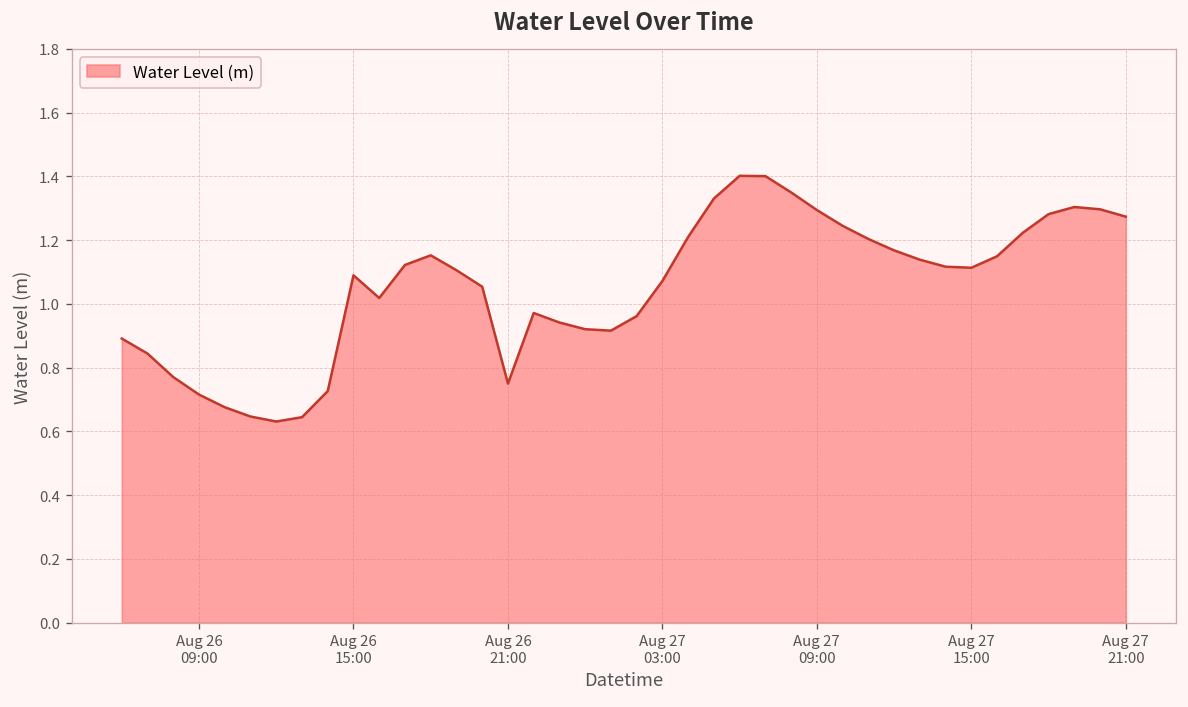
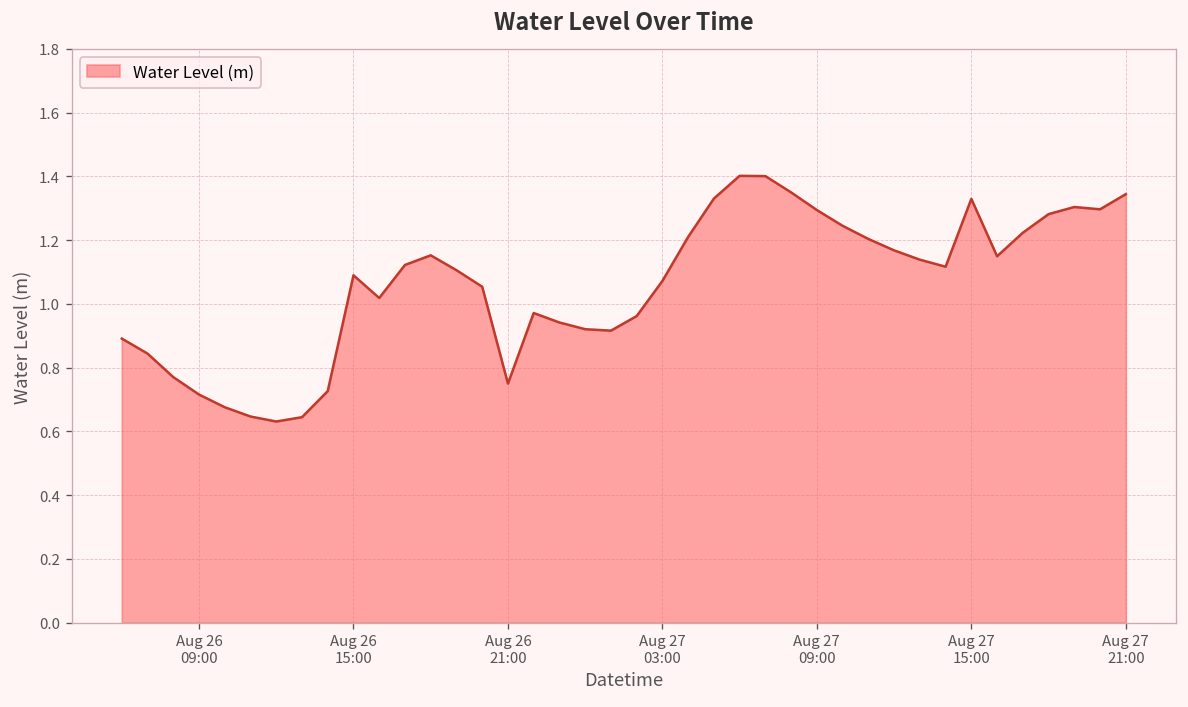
  {
    "Aug 26 09:00": 0.72,
    "Aug 26 15:00": 1.09,
    "Aug 26 21:00": 0.75,
    "Aug 27 03:00": 1.07,
    "Aug 27 09:00": 1.29,
-   "Aug 27 15:00": 1.11,
-   "Aug 27 21:00": 1.27
+   "Aug 27 15:00": 1.33,
+   "Aug 27 21:00": 1.34
  }
